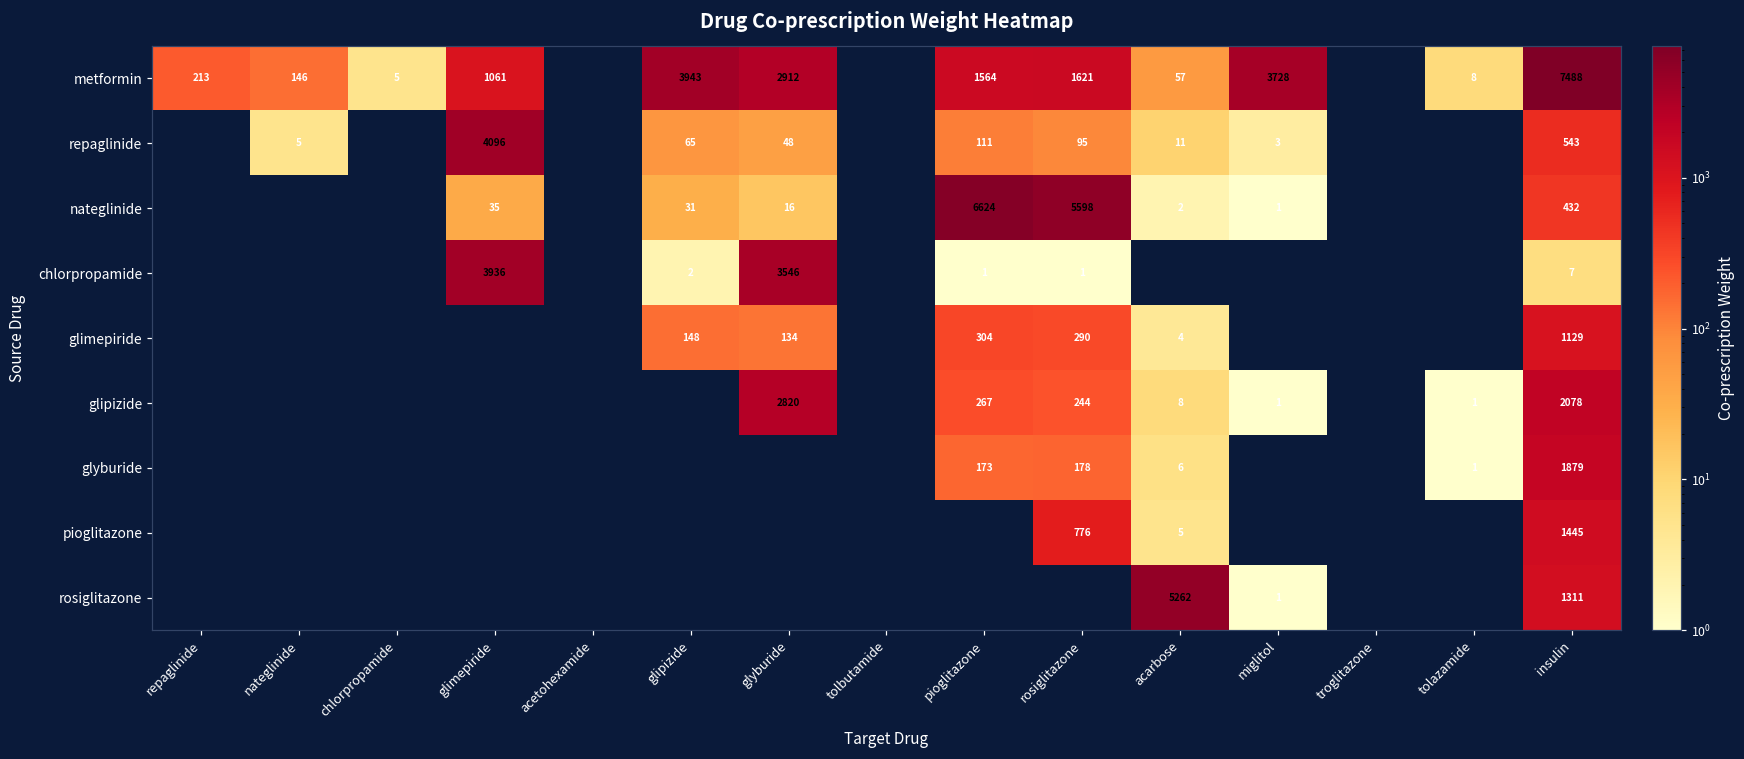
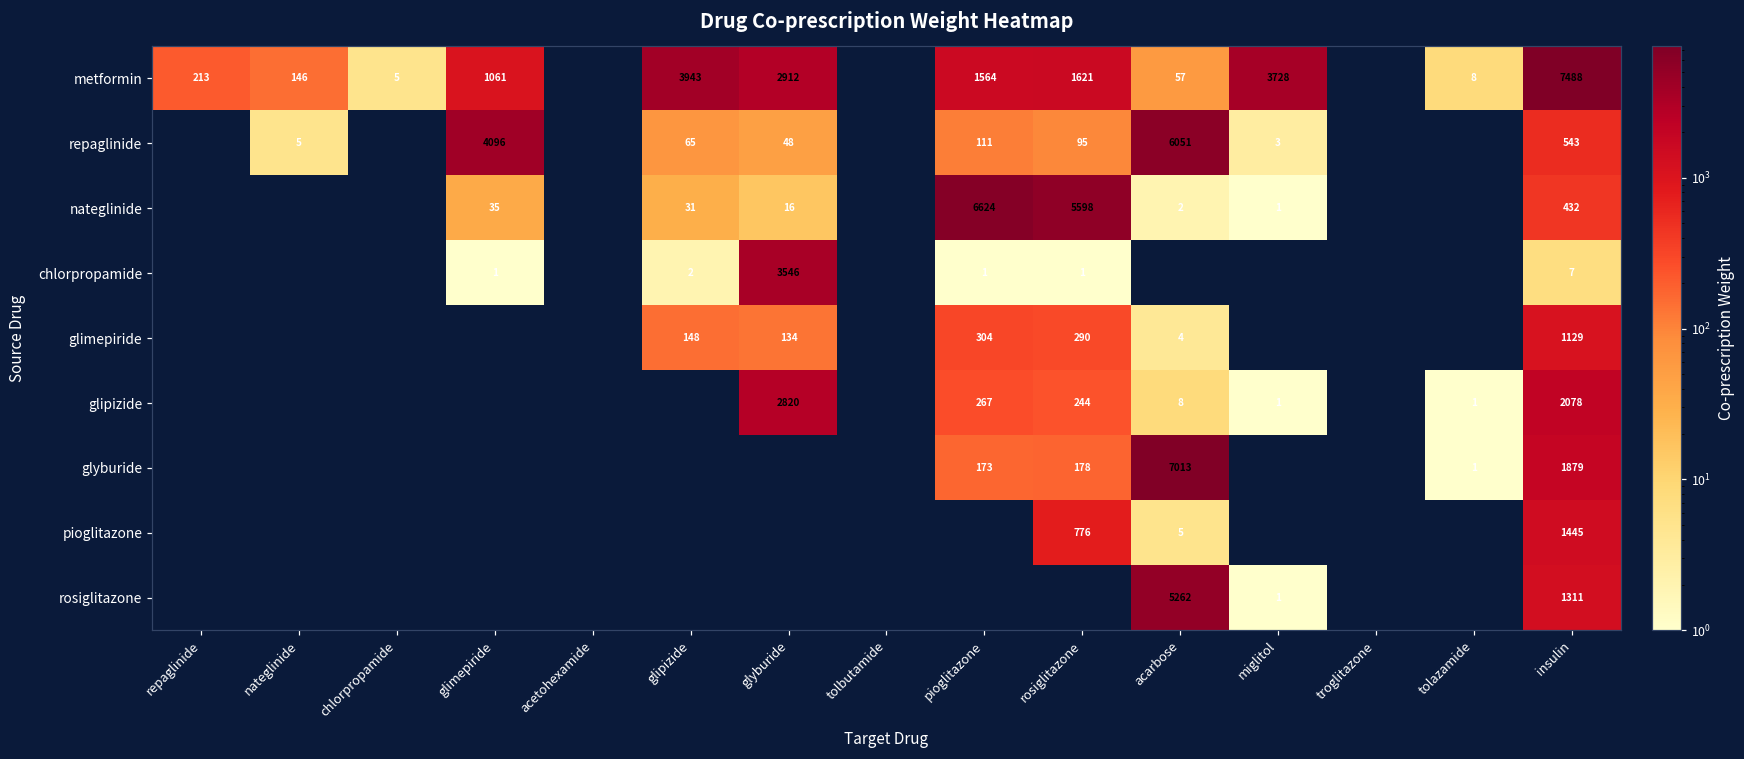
  {
    "metformin": {
      "repaglinide": 213,
      "nateglinide": 146,
      "chlorpropamide": 5,
      "glimepiride": 1061,
      "glipizide": 3943,
      "glyburide": 2912,
      "pioglitazone": 1564,
      "rosiglitazone": 1621,
      "acarbose": 57,
      "miglitol": 3728,
      "tolazamide": 8,
      "insulin": 7488
    },
    "repaglinide": {
      "nateglinide": 5,
      "glimepiride": 4096,
      "glipizide": 65,
      "glyburide": 48,
      "pioglitazone": 111,
      "rosiglitazone": 95,
-     "acarbose": 11,
+     "acarbose": 6051,
      "miglitol": 3,
      "insulin": 543
    },
    "nateglinide": {
      "glimepiride": 35,
      "glipizide": 31,
      "glyburide": 16,
      "pioglitazone": 6624,
      "rosiglitazone": 5598,
      "acarbose": 2,
      "miglitol": 1,
      "insulin": 432
    },
    "chlorpropamide": {
-     "glimepiride": 3936,
+     "glimepiride": 1,
      "glipizide": 2,
      "glyburide": 3546,
      "pioglitazone": 1,
      "rosiglitazone": 1,
      "insulin": 7
    },
    "glimepiride": {
      "glipizide": 148,
      "glyburide": 134,
      "pioglitazone": 304,
      "rosiglitazone": 290,
      "acarbose": 4,
      "insulin": 1129
    },
    "glipizide": {
      "glyburide": 2820,
      "pioglitazone": 267,
      "rosiglitazone": 244,
      "acarbose": 8,
      "miglitol": 1,
      "tolazamide": 1,
      "insulin": 2078
    },
    "glyburide": {
      "pioglitazone": 173,
      "rosiglitazone": 178,
-     "acarbose": 6,
+     "acarbose": 7013,
      "tolazamide": 1,
      "insulin": 1879
    },
    "pioglitazone": {
      "rosiglitazone": 776,
      "acarbose": 5,
      "insulin": 1445
    },
    "rosiglitazone": {
      "acarbose": 5262,
      "miglitol": 1,
      "insulin": 1311
    }
  }
